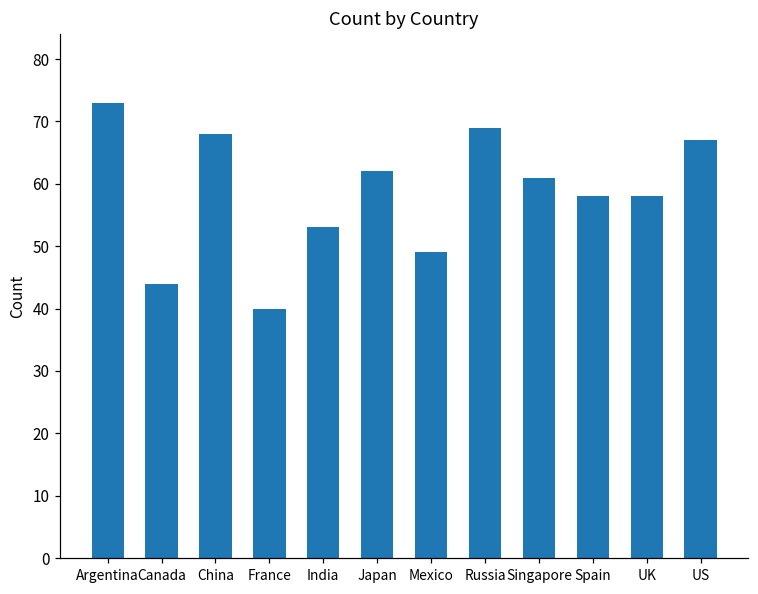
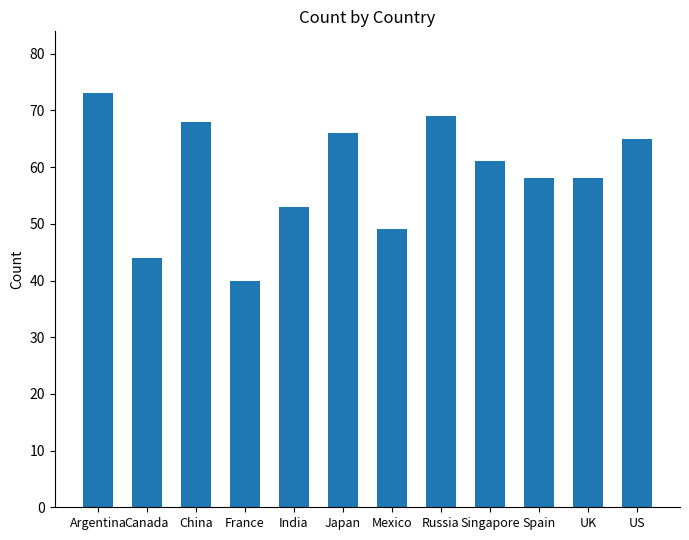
  {
    "Argentina": 73,
    "Canada": 44,
    "China": 68,
    "France": 40,
    "India": 53,
-   "Japan": 62,
+   "Japan": 66,
    "Mexico": 49,
    "Russia": 69,
    "Singapore": 61,
    "Spain": 58,
    "UK": 58,
-   "US": 67
+   "US": 65
  }
